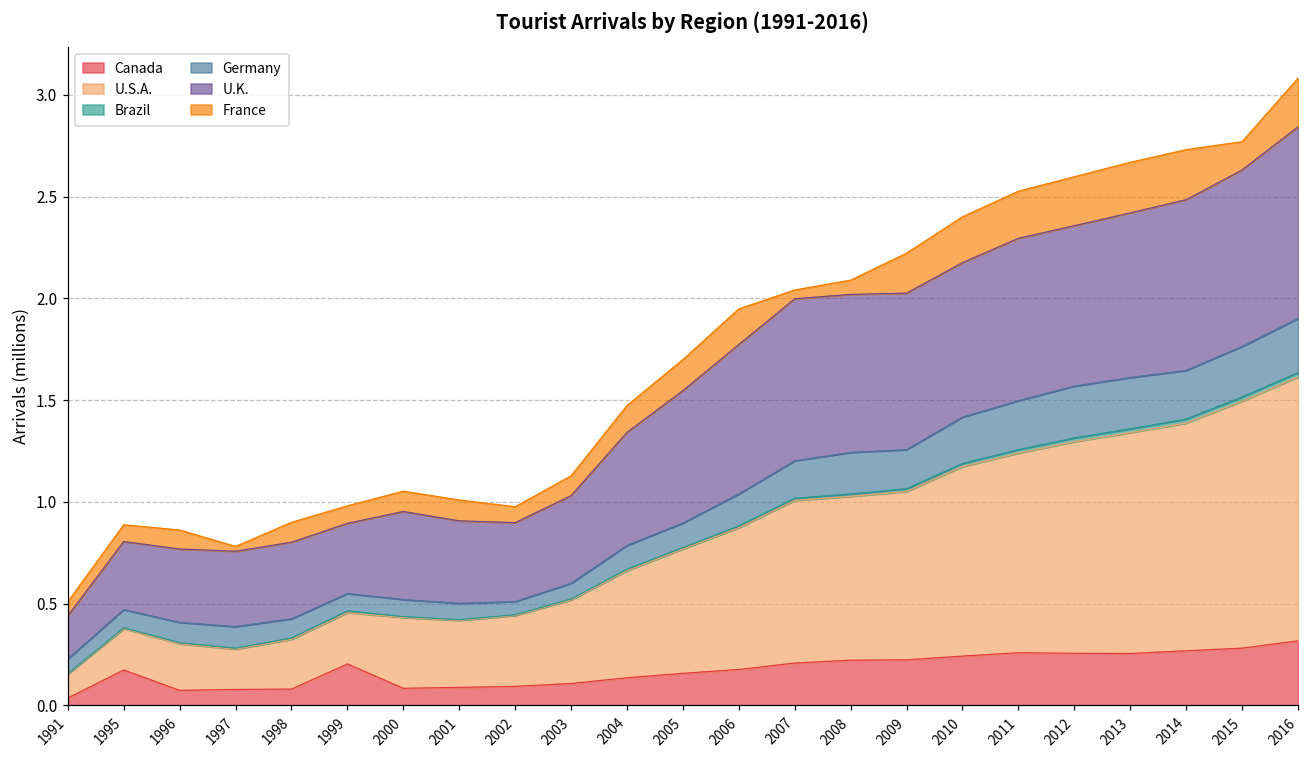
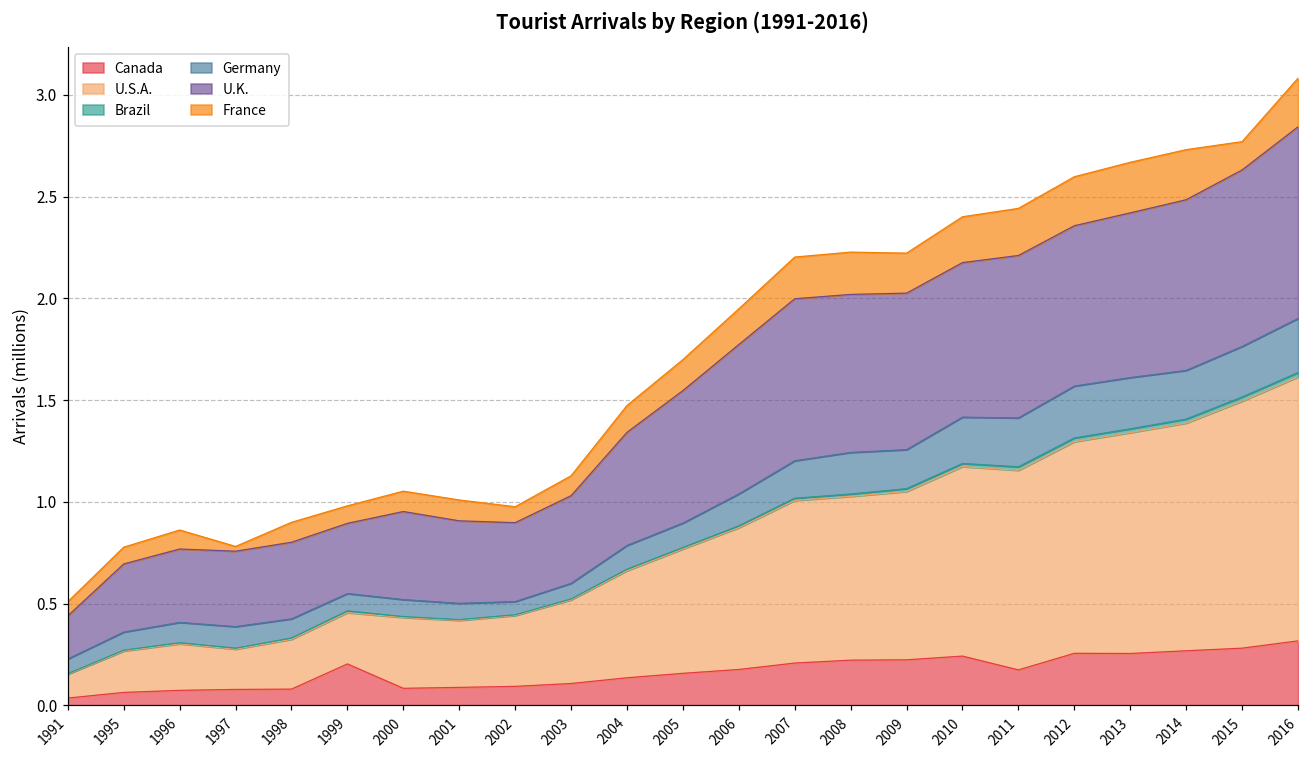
  {
    "Canada": {
      "1991": 0.04,
-     "1995": 0.17,
+     "1995": 0.06,
      "1996": 0.07,
      "1997": 0.08,
      "1998": 0.08,
      "1999": 0.20,
      "2000": 0.08,
      "2001": 0.09,
      "2002": 0.09,
      "2003": 0.11,
      "2004": 0.14,
      "2005": 0.16,
      "2006": 0.18,
      "2007": 0.21,
      "2008": 0.22,
      "2009": 0.22,
      "2010": 0.24,
-     "2011": 0.26,
+     "2011": 0.17,
      "2012": 0.26,
      "2013": 0.26,
      "2014": 0.27,
      "2015": 0.28,
      "2016": 0.32
    },
    "U.S.A.": {
      "2009": 0.83,
      "2010": 0.93,
      "2011": 0.98,
      "2012": 1.04,
      "2013": 1.09,
      "2014": 1.12,
      "2015": 1.21,
      "2016": 1.30
    },
    "France": {
      "1991": 0.07,
      "1995": 0.08,
      "1996": 0.09,
      "1997": 0.02,
      "1998": 0.10,
      "1999": 0.09,
      "2000": 0.10,
      "2001": 0.10,
      "2002": 0.08,
      "2003": 0.10,
      "2004": 0.13,
      "2005": 0.15,
      "2006": 0.18,
-     "2007": 0.04,
-     "2008": 0.07,
+     "2007": 0.20,
+     "2008": 0.21,
      "2009": 0.20,
      "2010": 0.23,
      "2011": 0.23,
      "2012": 0.24,
      "2013": 0.25,
      "2014": 0.25,
      "2015": 0.14,
      "2016": 0.24
    }
  }
